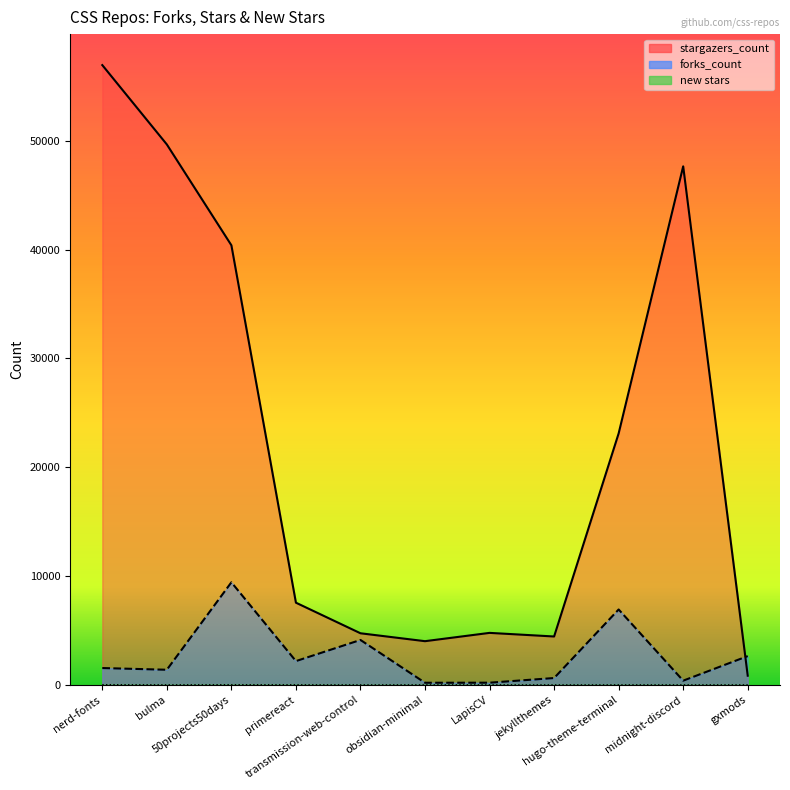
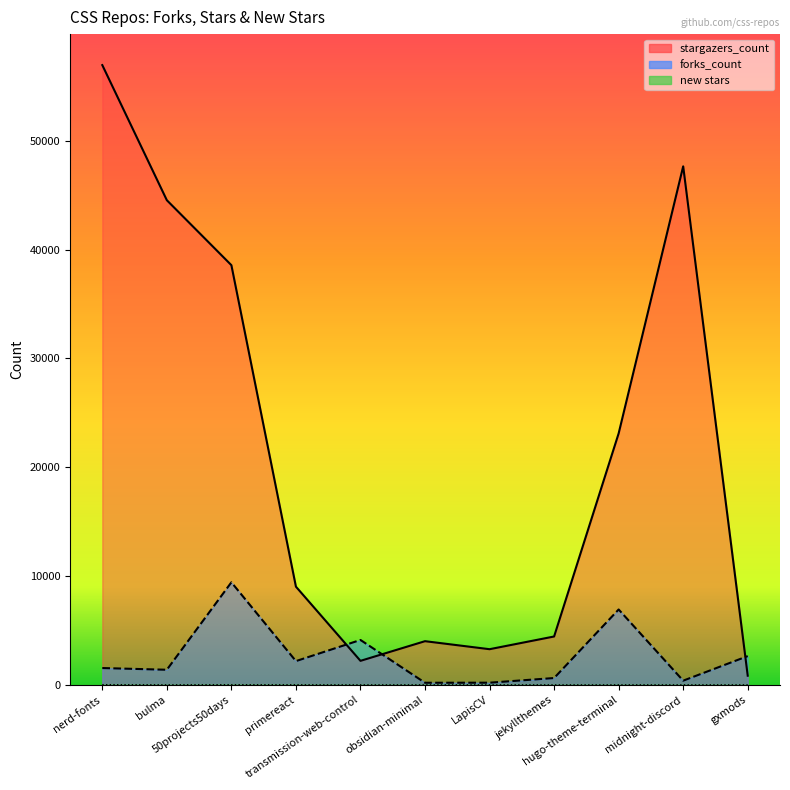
  {
    "stargazers_count": {
      "nerd-fonts": 57000,
-     "bulma": 49700,
-     "50projects50days": 40400,
-     "primereact": 7600,
-     "transmission-web-control": 4700,
+     "bulma": 44500,
+     "50projects50days": 38600,
+     "primereact": 9000,
+     "transmission-web-control": 2200,
      "obsidian-minimal": 4000,
-     "LapisCV": 4800,
+     "LapisCV": 3300,
      "jekyllthemes": 4400,
      "hugo-theme-terminal": 23100,
      "midnight-discord": 47700,
      "gxmods": 800
    },
    "forks_count": {
      "nerd-fonts": 1500,
      "bulma": 1400,
      "50projects50days": 9400,
      "primereact": 2200,
      "transmission-web-control": 4100,
      "jekyllthemes": 600,
      "hugo-theme-terminal": 6900,
      "midnight-discord": 400,
      "gxmods": 2600
    },
    "new stars": {
      "nerd-fonts": 0,
      "bulma": 0,
      "50projects50days": 0,
      "primereact": 0,
      "transmission-web-control": 0,
      "jekyllthemes": 0,
      "hugo-theme-terminal": 0,
      "midnight-discord": 0,
      "gxmods": 0
    }
  }
